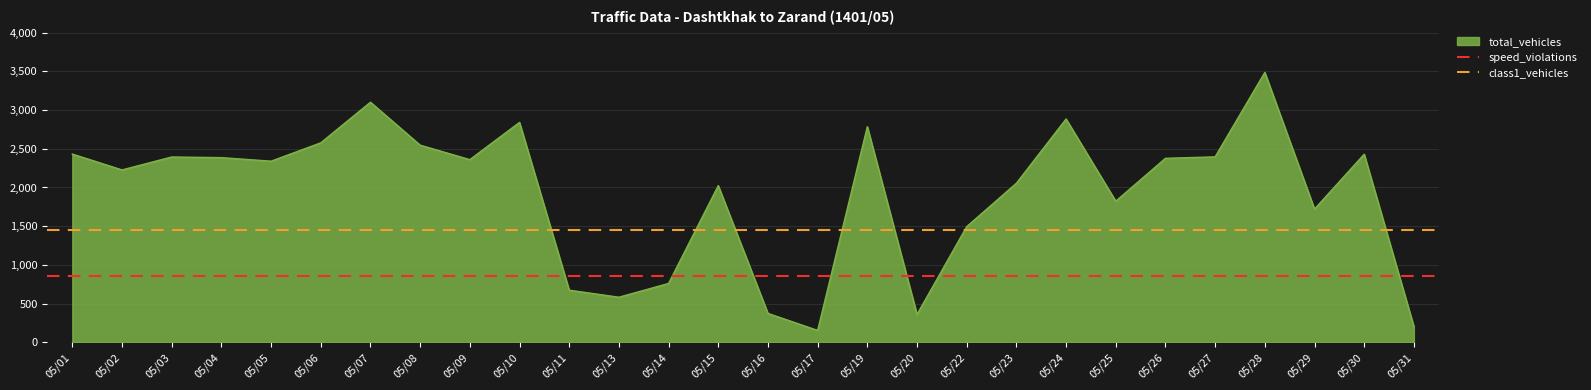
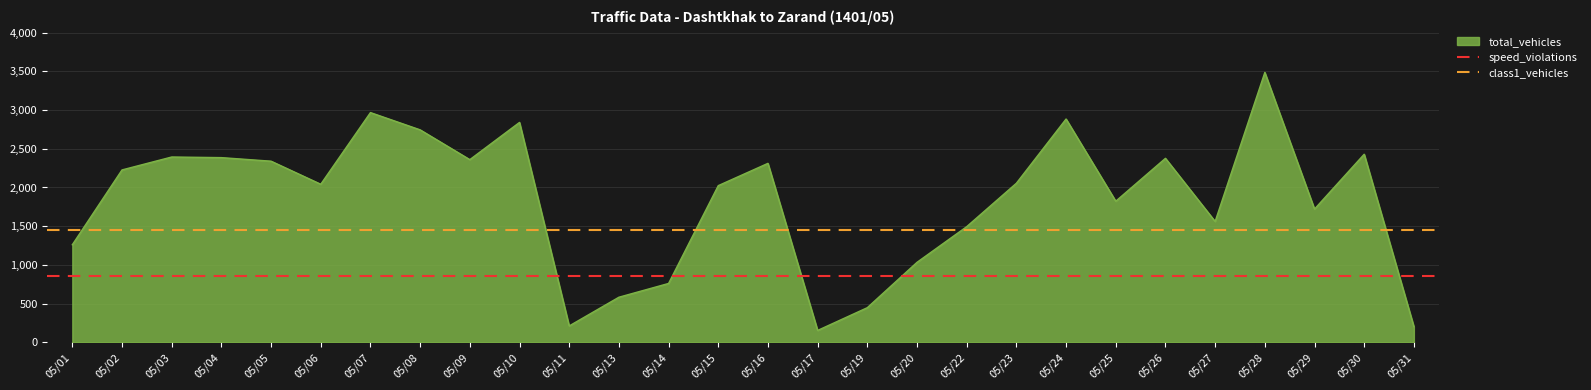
  {
-   "05/01": "2,400",
+   "05/01": "1,300",
    "05/02": "2,200",
    "05/03": "2,400",
    "05/04": "2,400",
    "05/05": "2,300",
-   "05/06": "2,600",
-   "05/07": "3,100",
-   "05/08": "2,500",
+   "05/06": "2,000",
+   "05/07": "3,000",
+   "05/08": "2,700",
    "05/09": "2,400",
    "05/10": "2,800",
-   "05/11": "700",
+   "05/11": "200",
    "05/13": "600",
    "05/14": "800",
    "05/15": "2,000",
-   "05/16": "400",
+   "05/16": "2,300",
    "05/17": "200",
-   "05/19": "2,800",
-   "05/20": "400",
+   "05/19": "400",
+   "05/20": "1,000",
    "05/22": "1,500",
    "05/23": "2,100",
    "05/24": "2,900",
    "05/25": "1,800",
    "05/26": "2,400",
-   "05/27": "2,400",
+   "05/27": "1,600",
    "05/28": "3,500",
    "05/29": "1,700",
    "05/30": "2,400",
    "05/31": "200"
  }
